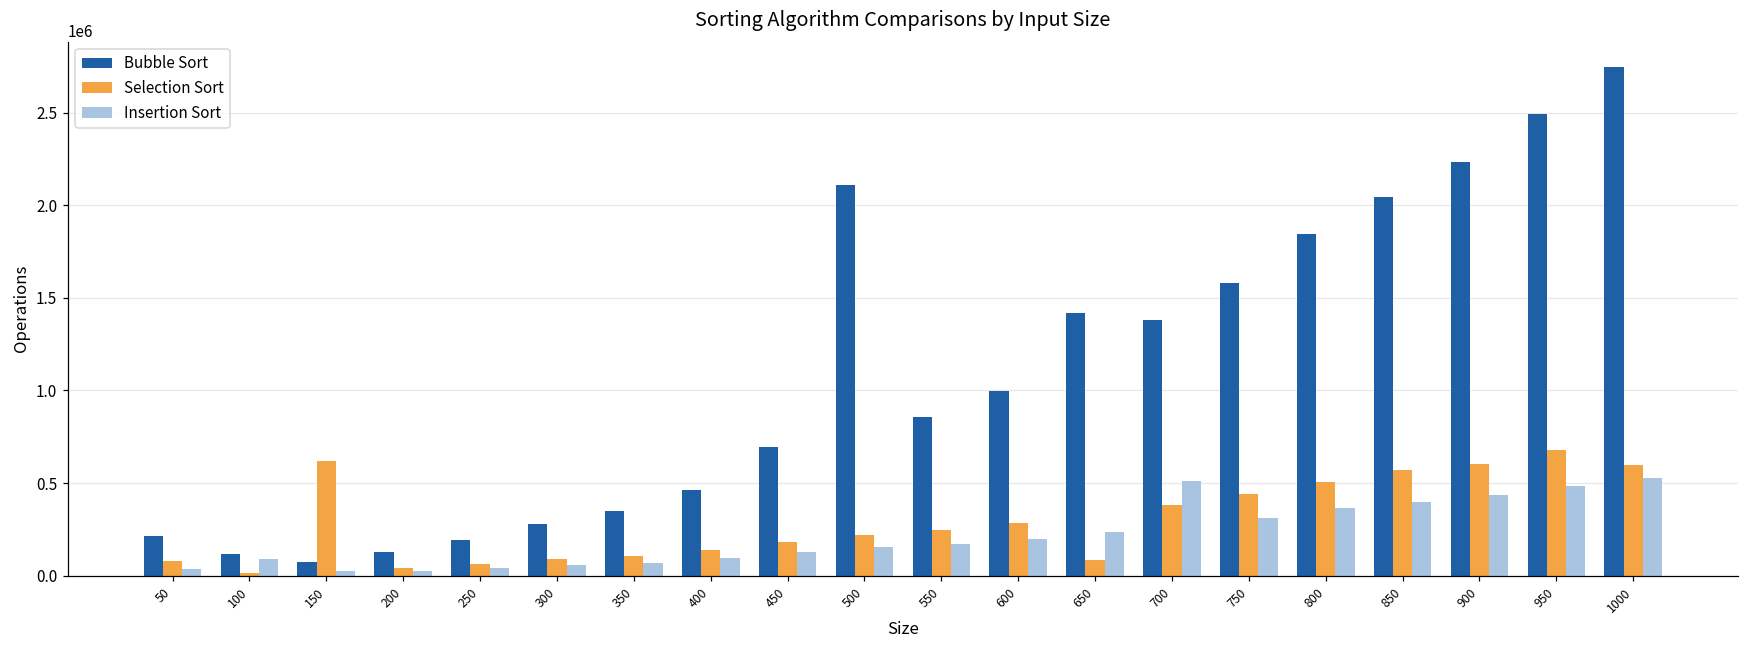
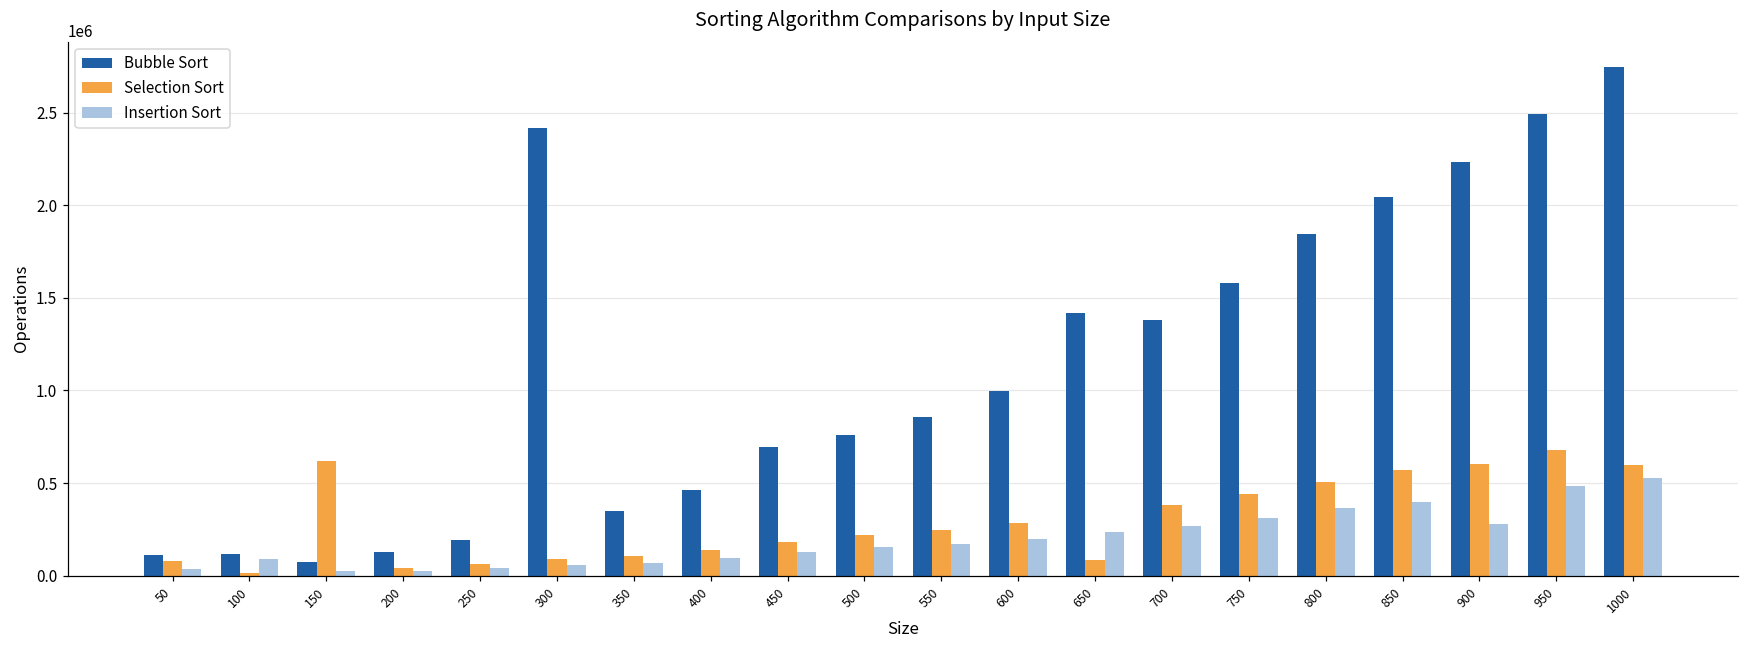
  {
    "Bubble Sort": {
-     "50": 220000,
+     "50": 110000,
      "100": 120000,
      "150": 80000,
      "200": 130000,
      "250": 190000,
-     "300": 280000,
+     "300": 2420000,
      "350": 350000,
      "400": 460000,
      "450": 690000,
-     "500": 2110000,
+     "500": 760000,
      "550": 860000,
      "600": 1000000,
      "650": 1420000,
      "700": 1380000,
      "750": 1580000,
      "800": 1840000,
      "850": 2040000,
      "900": 2230000,
      "950": 2490000,
      "1000": 2750000
    },
    "Selection Sort": {
      "50": 80000,
      "100": 20000,
      "150": 620000,
      "200": 40000,
      "250": 60000,
      "300": 90000,
      "350": 110000,
      "400": 140000,
      "450": 180000,
      "500": 220000,
      "550": 250000,
      "600": 280000,
      "650": 80000,
      "700": 380000,
      "750": 440000,
      "800": 500000,
      "850": 570000,
      "900": 600000,
      "950": 680000,
      "1000": 600000
    },
    "Insertion Sort": {
      "50": 40000,
      "100": 90000,
      "150": 30000,
      "200": 30000,
      "250": 40000,
      "300": 60000,
      "350": 70000,
      "400": 90000,
      "450": 130000,
      "500": 150000,
      "550": 170000,
      "600": 200000,
      "650": 240000,
-     "700": 510000,
+     "700": 270000,
      "750": 310000,
      "800": 360000,
      "850": 400000,
-     "900": 440000,
+     "900": 280000,
      "950": 480000,
      "1000": 530000
    }
  }
